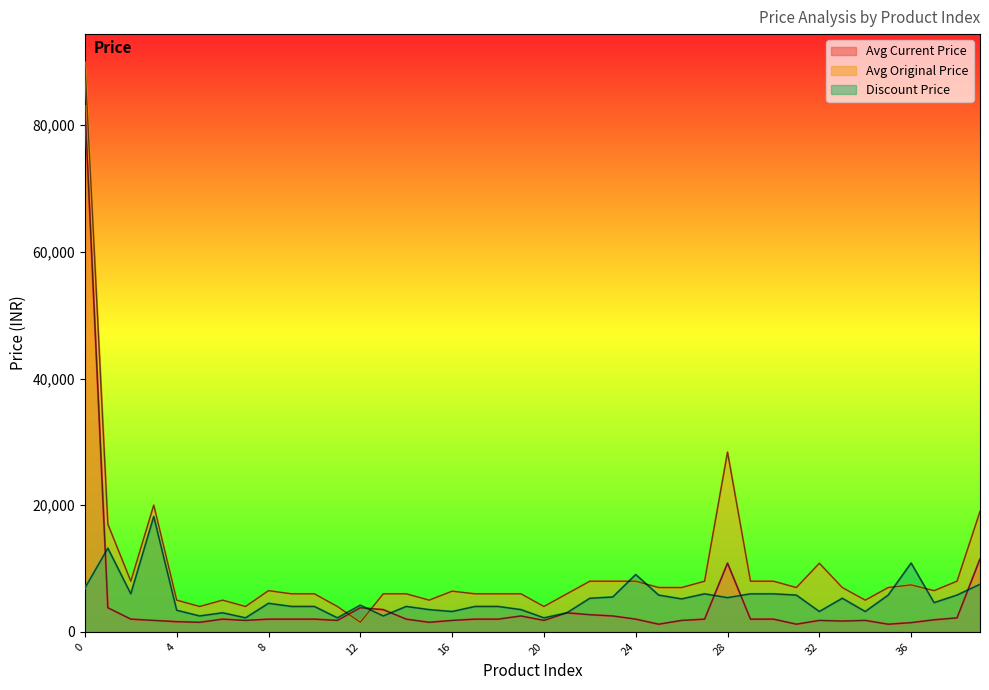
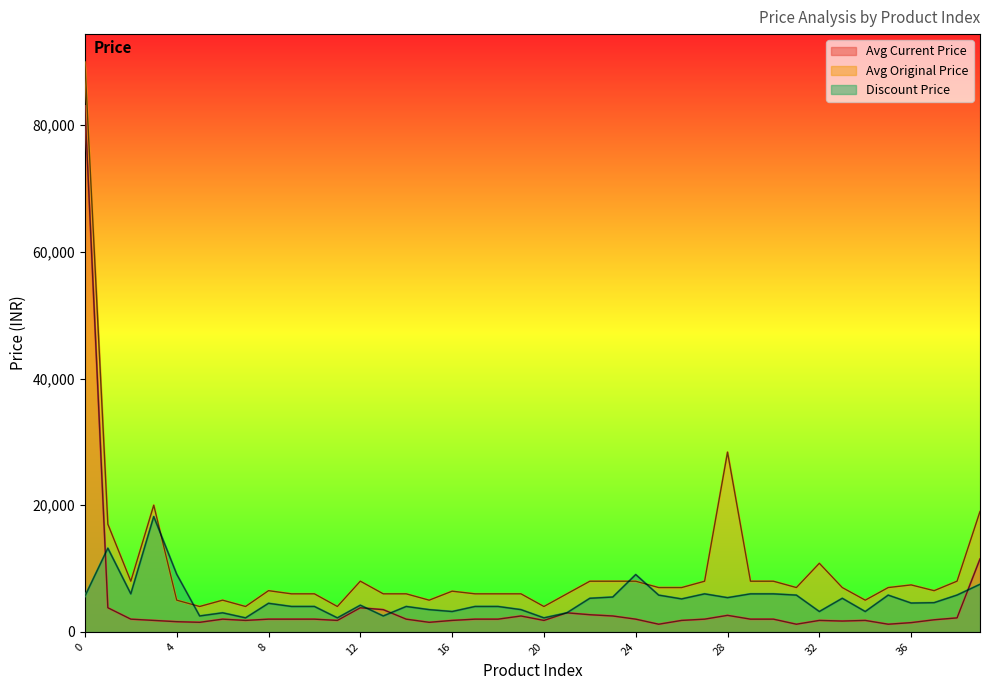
  {
    "Avg Current Price": {
      "0": "83,000",
      "4": "2,000",
      "8": "2,000",
      "12": "4,000",
      "16": "2,000",
      "24": "2,000",
-     "28": "11,000",
+     "28": "3,000",
      "32": "2,000",
      "36": "1,000"
    },
    "Avg Original Price": {
      "0": "90,000",
      "4": "5,000",
      "8": "6,000",
-     "12": "2,000",
+     "12": "8,000",
      "16": "6,000",
      "20": "4,000",
      "24": "8,000",
      "28": "28,000",
      "32": "11,000",
      "36": "7,000"
    },
    "Discount Price": {
-     "0": "7,000",
-     "4": "3,000",
+     "0": "6,000",
+     "4": "9,000",
      "8": "5,000",
      "12": "4,000",
      "16": "3,000",
      "24": "9,000",
      "28": "5,000",
      "32": "3,000",
-     "36": "11,000"
+     "36": "5,000"
    }
  }
